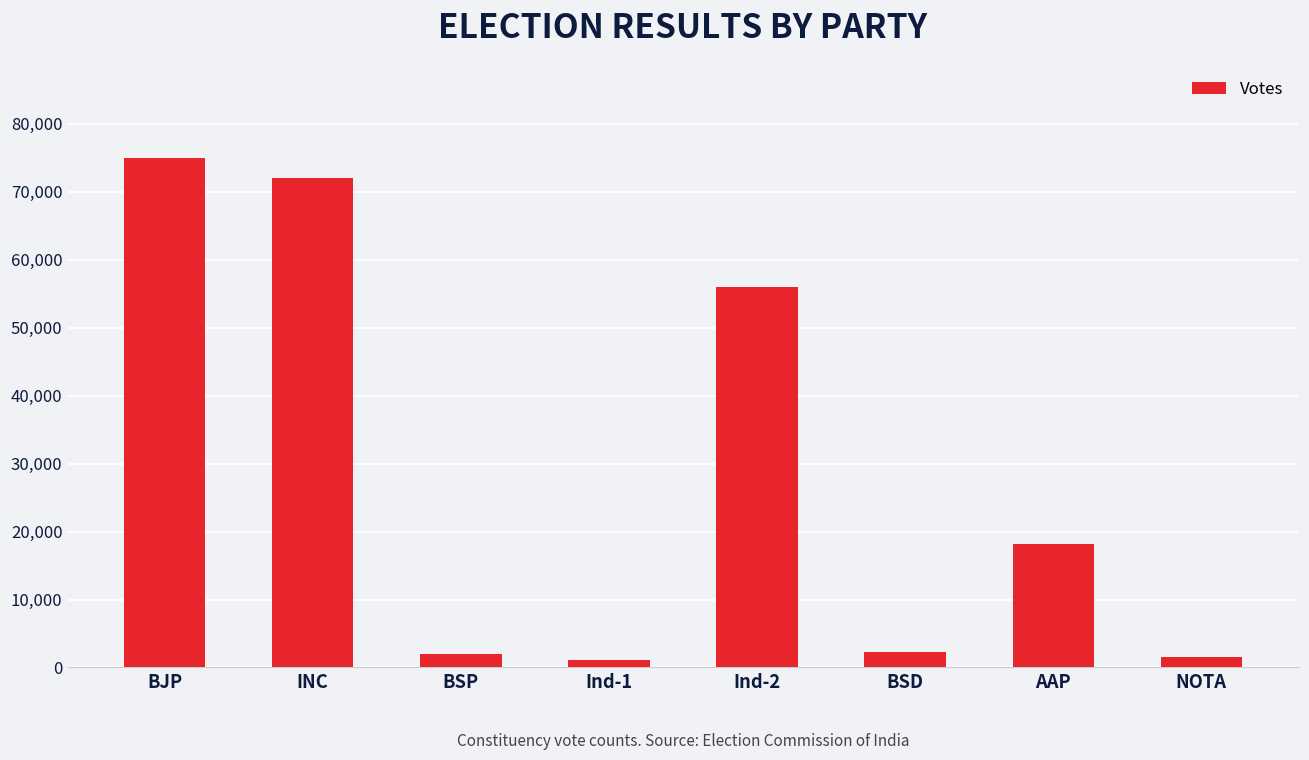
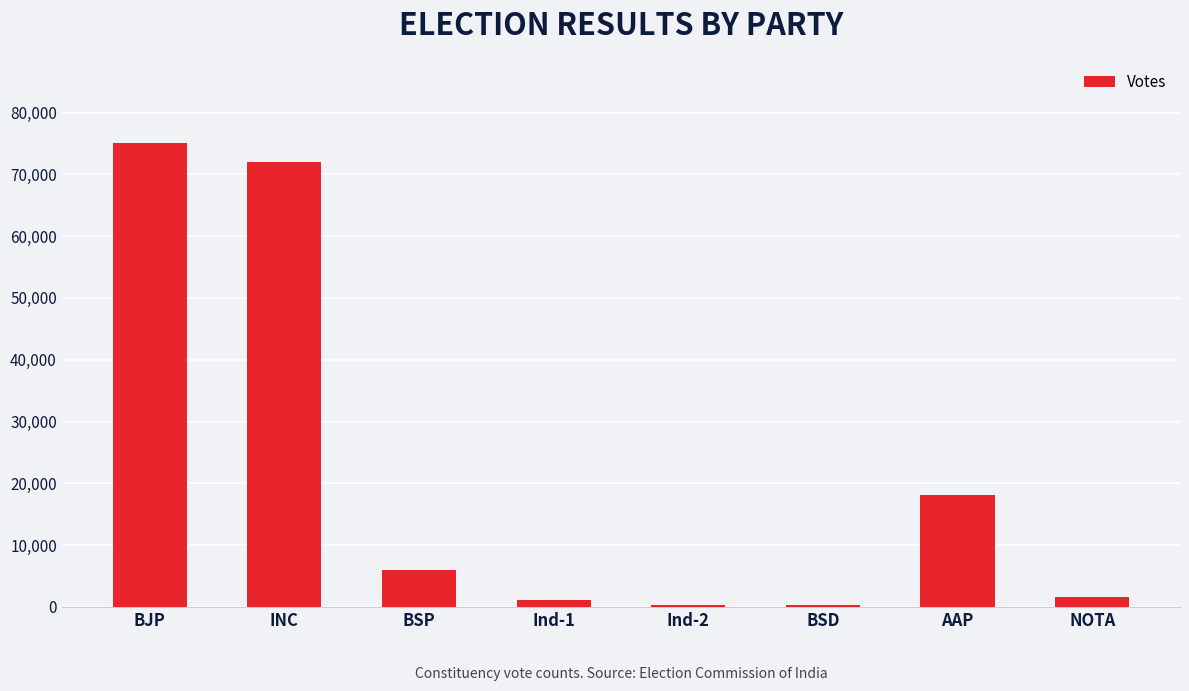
  {
    "BJP": "75,000",
    "INC": "72,000",
-   "BSP": "2,000",
+   "BSP": "6,000",
    "Ind-1": "1,000",
-   "Ind-2": "56,000",
-   "BSD": "2,000",
+   "Ind-2": "0",
+   "BSD": "0",
    "AAP": "18,000",
    "NOTA": "2,000"
  }
